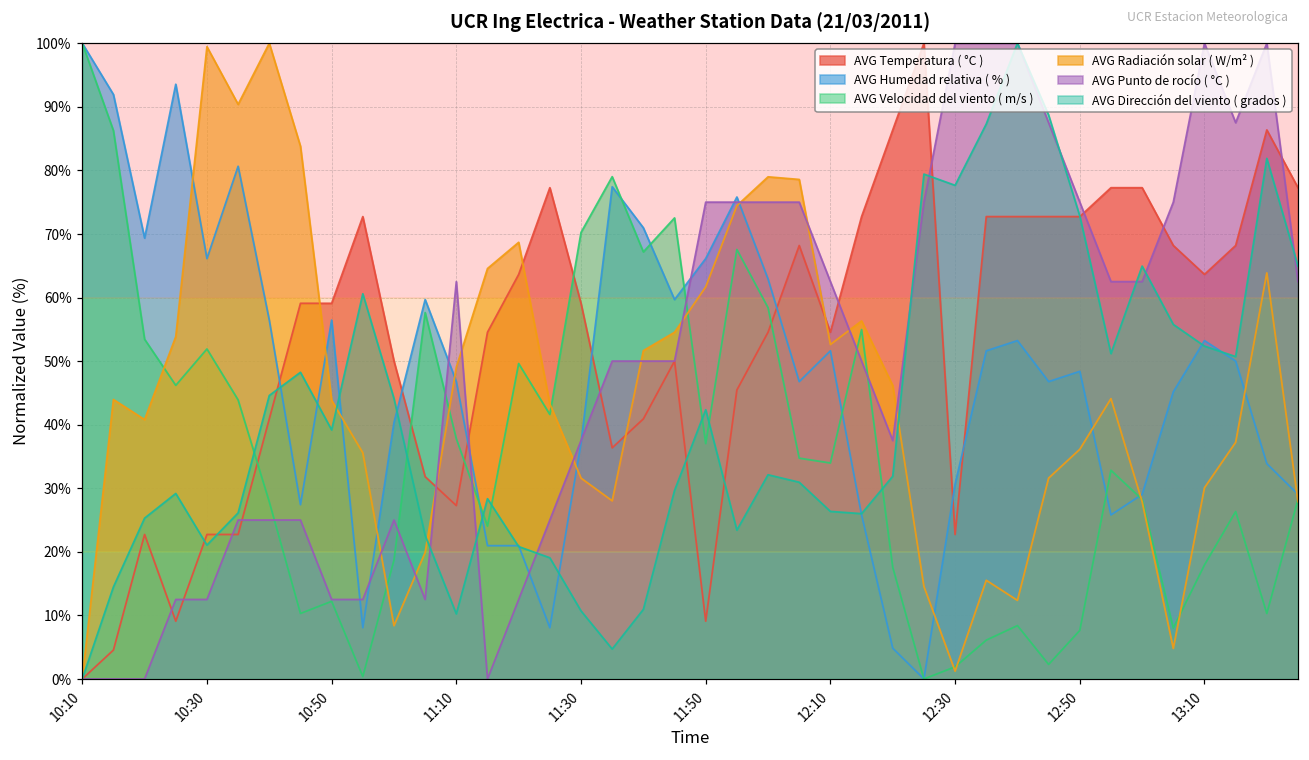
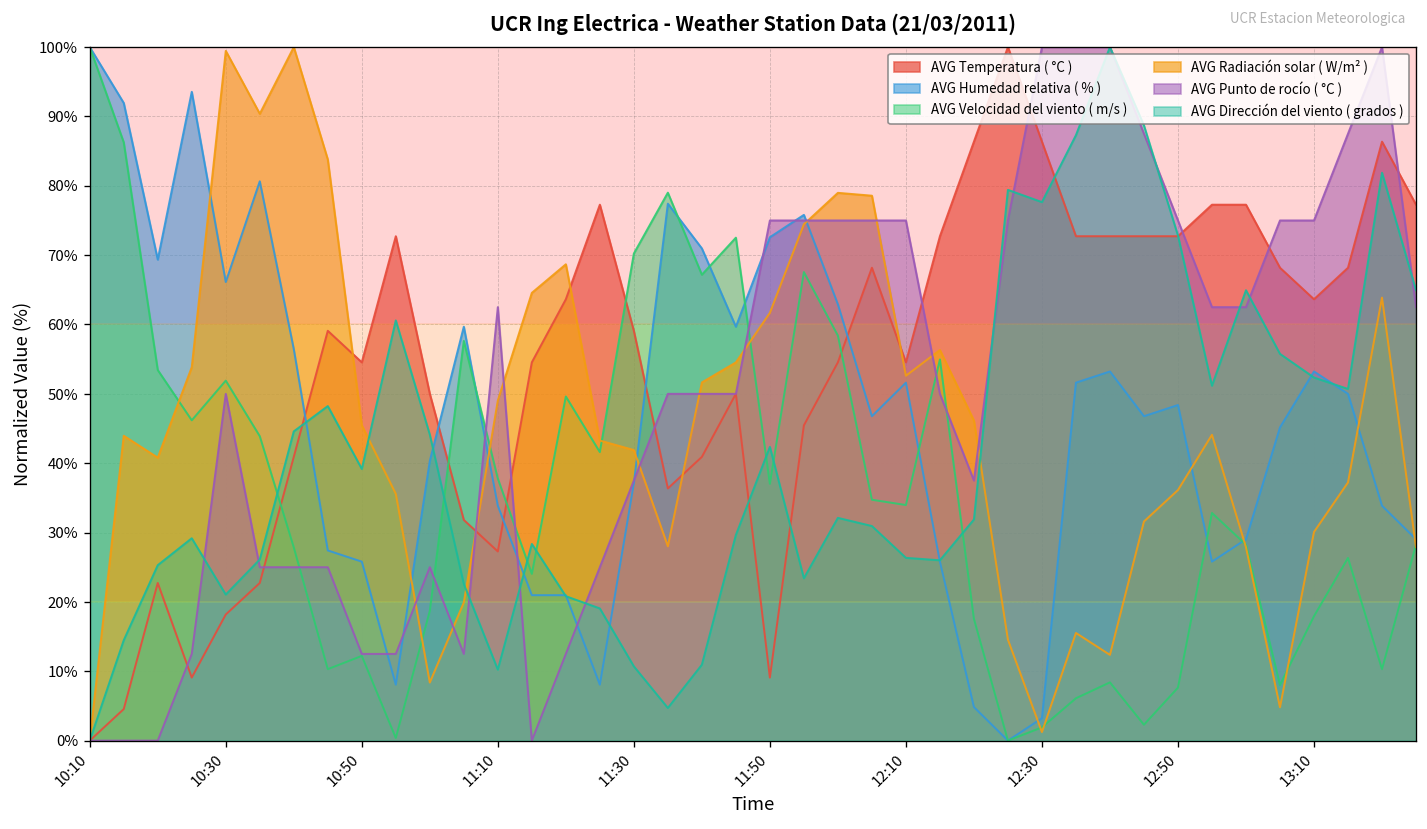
  {
    "AVG Temperatura ( °C )": {
-     "10:30": "23%",
-     "10:50": "59%",
+     "10:30": "18%",
+     "10:50": "55%",
      "11:10": "27%",
      "11:30": "59%",
      "11:50": "9%",
      "12:10": "55%",
-     "12:30": "23%",
+     "12:30": "86%",
      "13:10": "64%"
    },
    "AVG Humedad relativa ( % )": {
      "10:30": "66%",
-     "10:50": "56%",
-     "11:10": "47%",
-     "11:50": "66%",
+     "10:50": "26%",
+     "11:10": "34%",
+     "11:50": "73%",
      "12:10": "52%",
-     "12:30": "31%",
+     "12:30": "3%",
      "12:50": "48%",
      "13:10": "53%"
    },
    "AVG Radiación solar ( W/m² )": {
      "10:30": "99%",
-     "10:50": "44%",
+     "10:50": "45%",
      "11:10": "49%",
-     "11:30": "32%",
+     "11:30": "42%",
      "11:50": "62%",
      "12:10": "53%",
      "12:30": "1%",
      "12:50": "36%",
      "13:10": "30%"
    },
    "AVG Punto de rocío ( °C )": {
-     "10:30": "13%",
+     "10:30": "50%",
      "11:10": "62%",
      "11:50": "75%",
-     "12:10": "62%",
+     "12:10": "75%",
      "12:30": "100%",
      "12:50": "75%",
-     "13:10": "100%"
+     "13:10": "75%"
    }
  }
